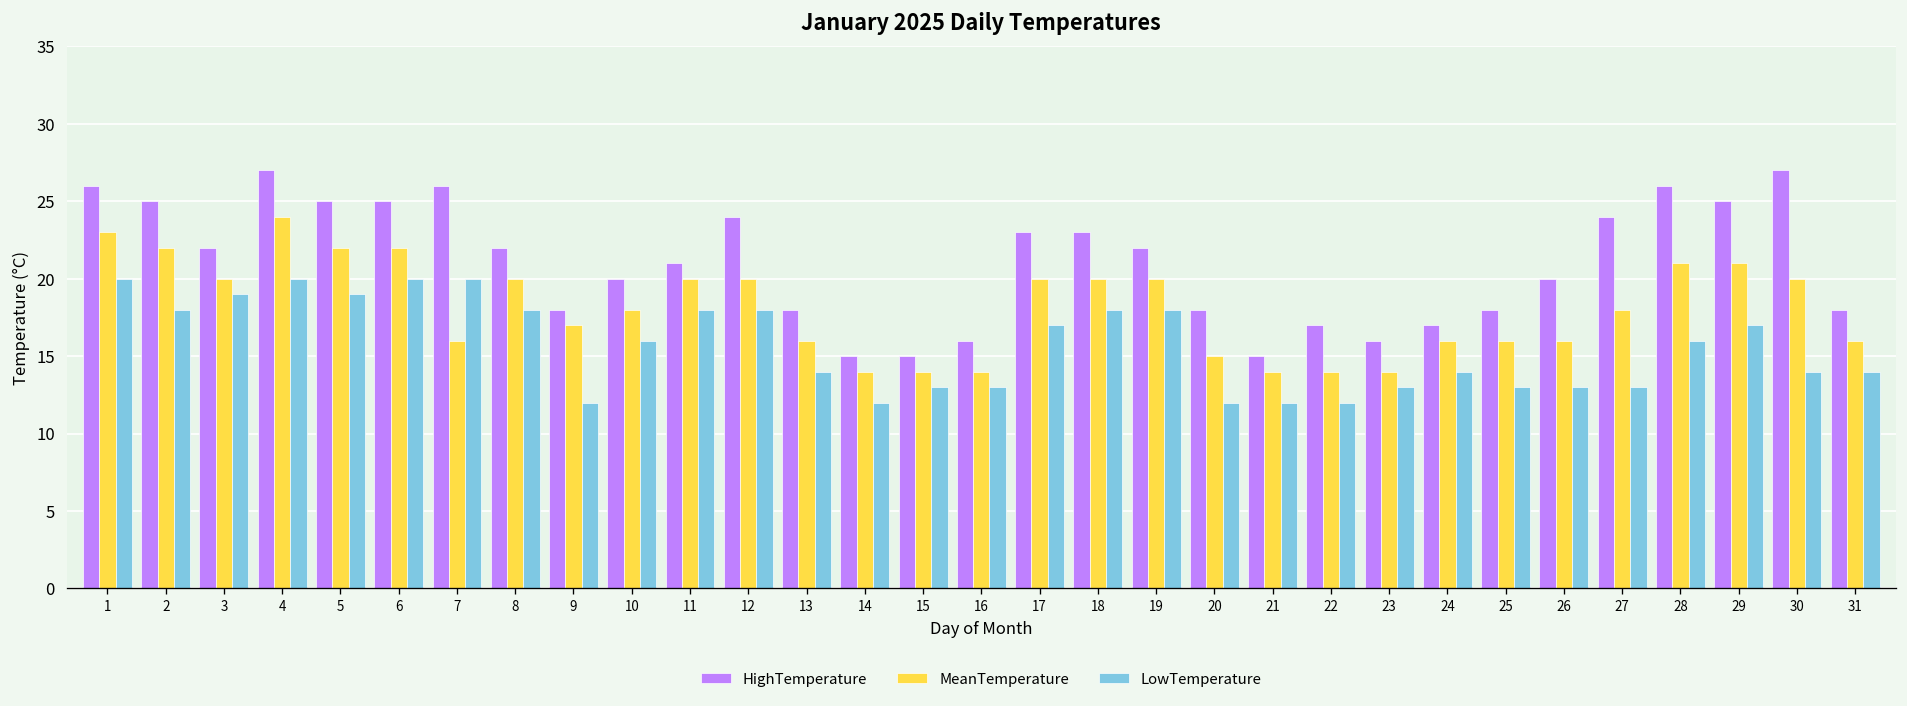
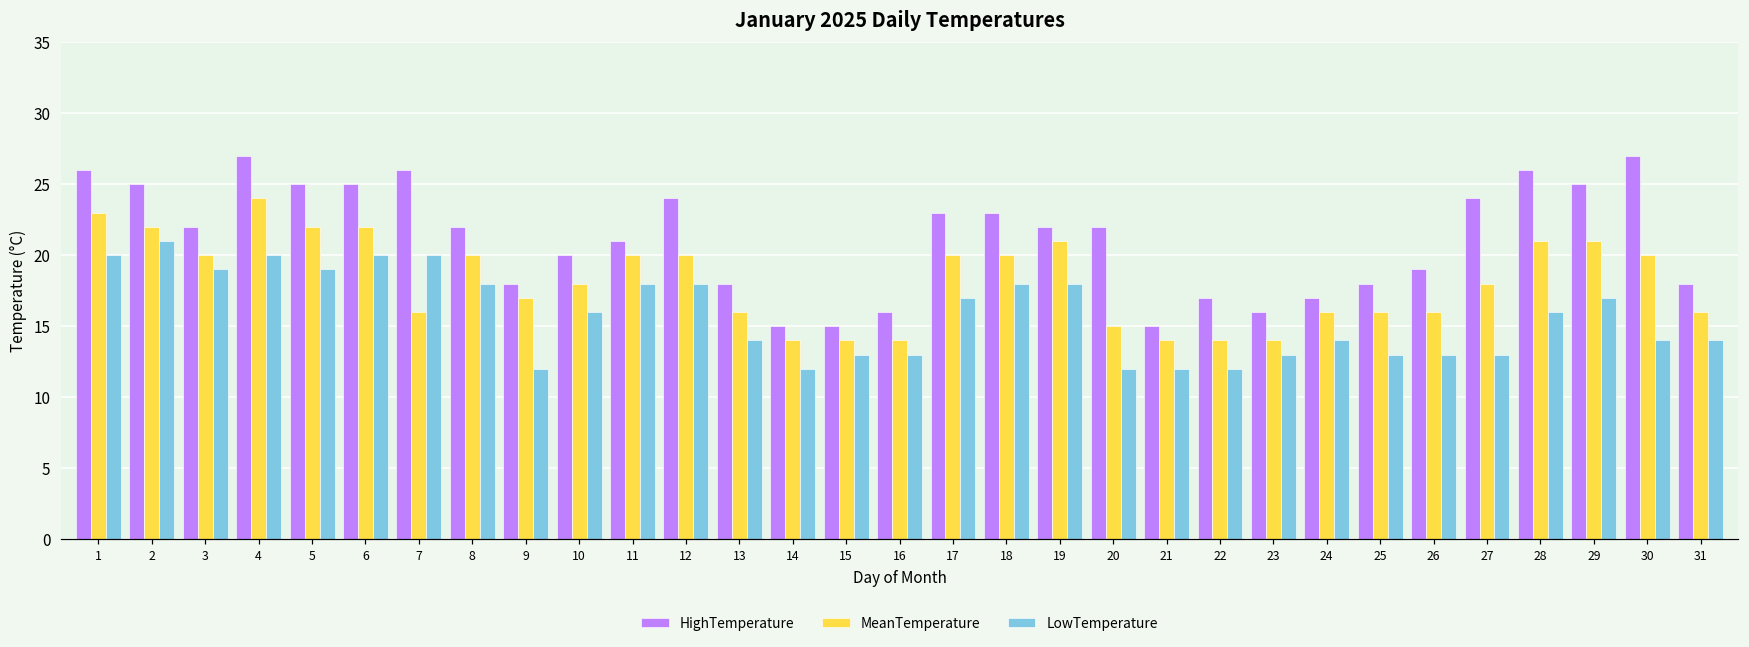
  {
    "HighTemperature": {
      "1": 26,
      "2": 25,
      "3": 22,
      "4": 27,
      "5": 25,
      "6": 25,
      "7": 26,
      "8": 22,
      "9": 18,
      "10": 20,
      "11": 21,
      "12": 24,
      "13": 18,
      "14": 15,
      "15": 15,
      "16": 16,
      "17": 23,
      "18": 23,
      "19": 22,
-     "20": 18,
+     "20": 22,
      "21": 15,
      "22": 17,
      "23": 16,
      "24": 17,
      "25": 18,
-     "26": 20,
+     "26": 19,
      "27": 24,
      "28": 26,
      "29": 25,
      "30": 27,
      "31": 18
    },
    "MeanTemperature": {
      "1": 23,
      "2": 22,
      "3": 20,
      "4": 24,
      "5": 22,
      "6": 22,
      "7": 16,
      "8": 20,
      "9": 17,
      "10": 18,
      "11": 20,
      "12": 20,
      "13": 16,
      "14": 14,
      "15": 14,
      "16": 14,
      "17": 20,
      "18": 20,
-     "19": 20,
+     "19": 21,
      "20": 15,
      "21": 14,
      "22": 14,
      "23": 14,
      "24": 16,
      "25": 16,
      "26": 16,
      "27": 18,
      "28": 21,
      "29": 21,
      "30": 20,
      "31": 16
    },
    "LowTemperature": {
      "1": 20,
-     "2": 18,
+     "2": 21,
      "3": 19,
      "4": 20,
      "5": 19,
      "6": 20,
      "7": 20,
      "8": 18,
      "9": 12,
      "10": 16,
      "11": 18,
      "12": 18,
      "13": 14,
      "14": 12,
      "15": 13,
      "16": 13,
      "17": 17,
      "18": 18,
      "19": 18,
      "20": 12,
      "21": 12,
      "22": 12,
      "23": 13,
      "24": 14,
      "25": 13,
      "26": 13,
      "27": 13,
      "28": 16,
      "29": 17,
      "30": 14,
      "31": 14
    }
  }
